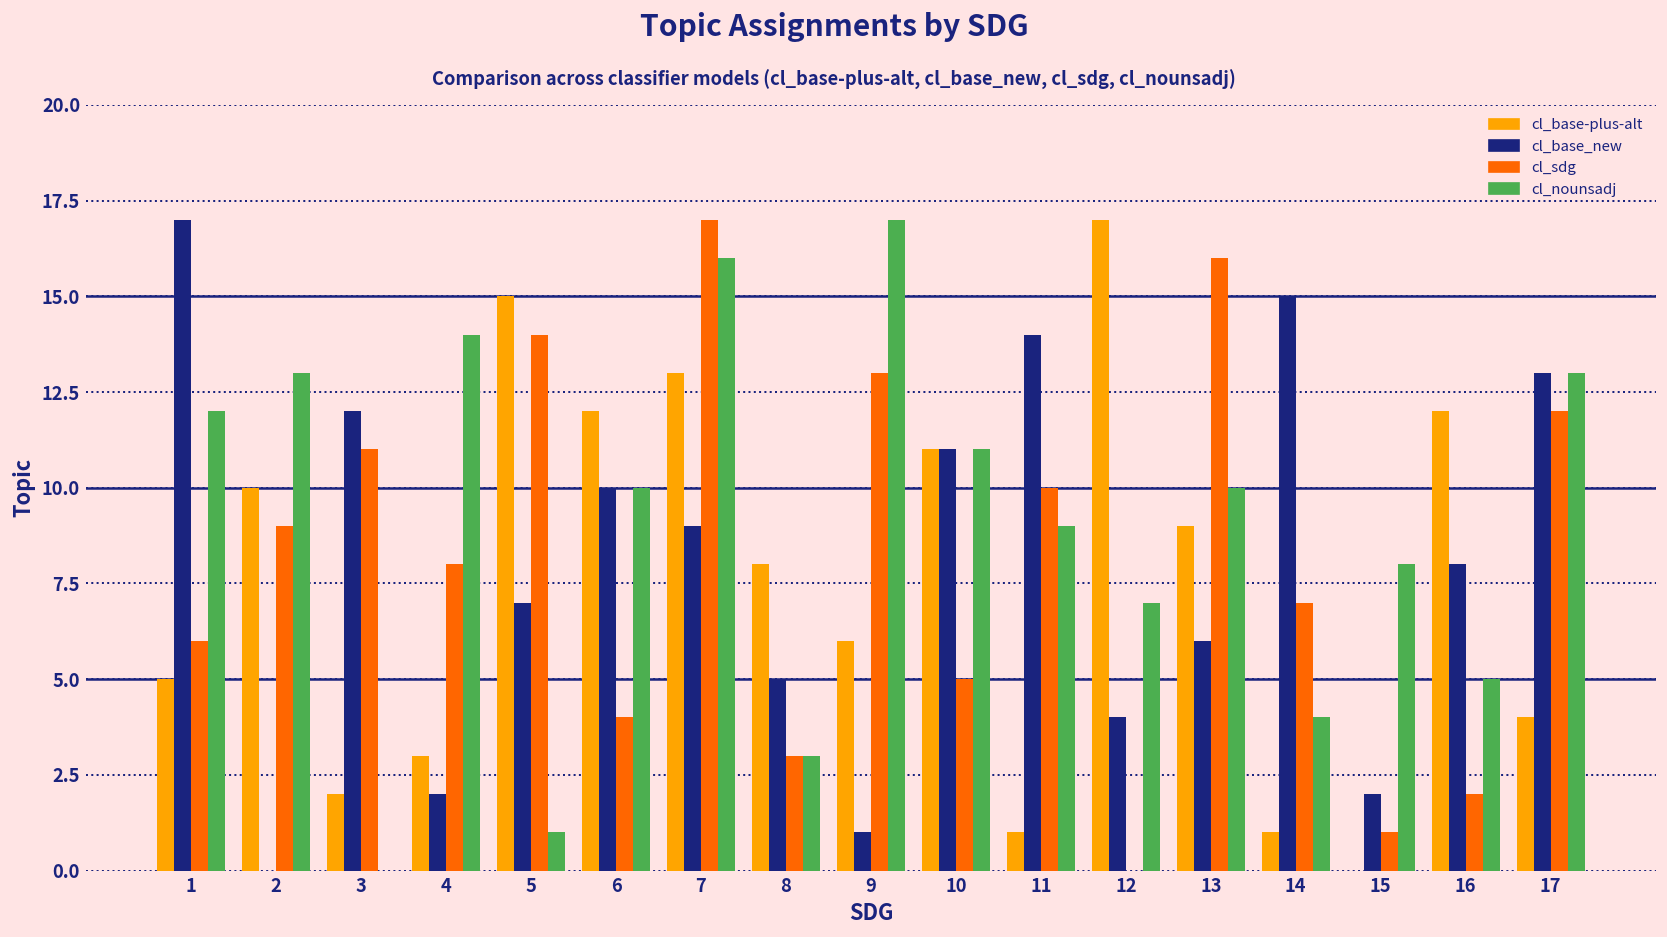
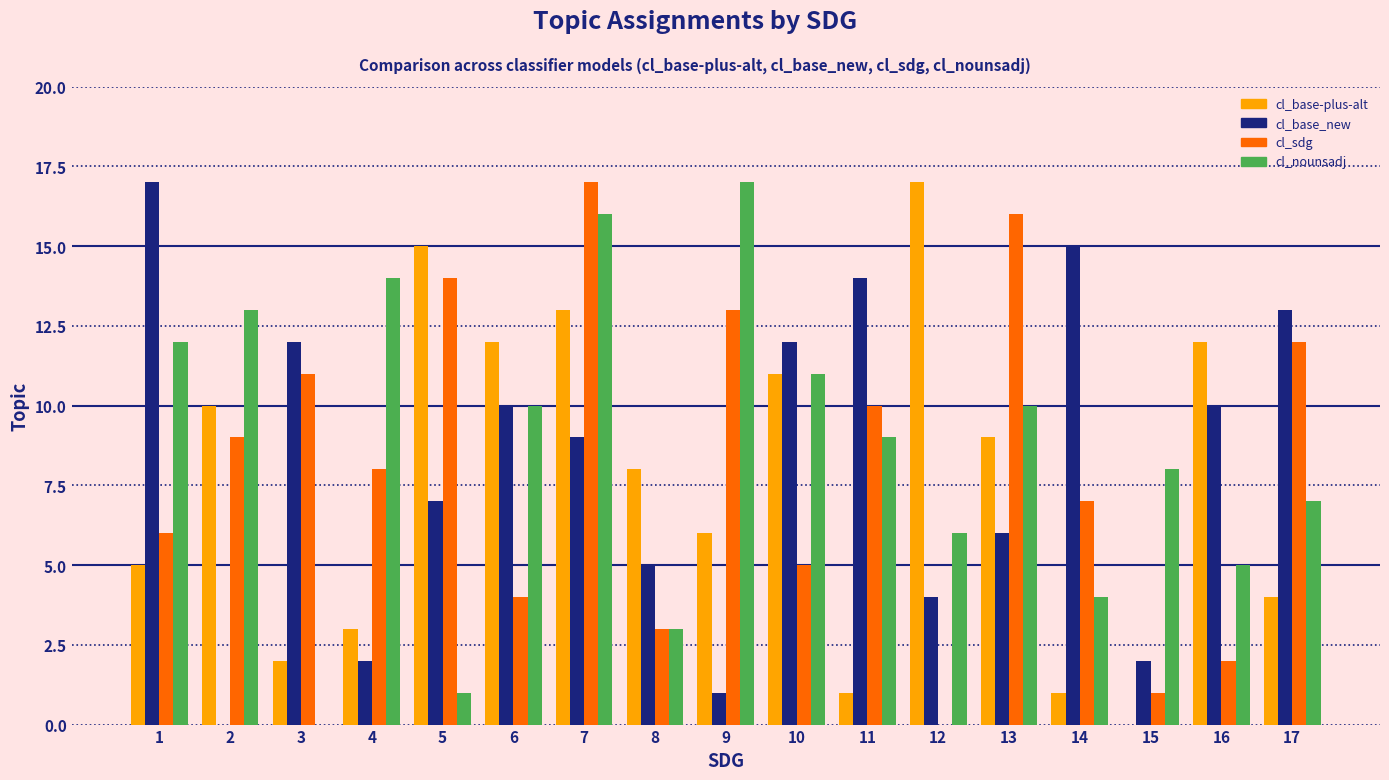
  {
    "cl_base-plus-alt": {
      "1": 5,
      "2": 10,
      "3": 2,
      "4": 3,
      "5": 15,
      "6": 12,
      "7": 13,
      "8": 8,
      "9": 6,
      "10": 11,
      "11": 1,
      "12": 17,
      "13": 9,
      "14": 1,
      "15": 0,
      "16": 12,
      "17": 4
    },
    "cl_base_new": {
      "1": 17,
      "2": 0,
      "3": 12,
      "4": 2,
      "5": 7,
      "6": 10,
      "7": 9,
      "8": 5,
      "9": 1,
-     "10": 11,
+     "10": 12,
      "11": 14,
      "12": 4,
      "13": 6,
      "14": 15,
      "15": 2,
-     "16": 8,
+     "16": 10,
      "17": 13
    },
    "cl_sdg": {
      "1": 6,
      "2": 9,
      "3": 11,
      "4": 8,
      "5": 14,
      "6": 4,
      "7": 17,
      "8": 3,
      "9": 13,
      "10": 5,
      "11": 10,
      "12": 0,
      "13": 16,
      "14": 7,
      "15": 1,
      "16": 2,
      "17": 12
    },
    "cl_nounsadj": {
      "1": 12,
      "2": 13,
      "3": 0,
      "4": 14,
      "5": 1,
      "6": 10,
      "7": 16,
      "8": 3,
      "9": 17,
      "10": 11,
      "11": 9,
-     "12": 7,
+     "12": 6,
      "13": 10,
      "14": 4,
      "15": 8,
      "16": 5,
-     "17": 13
+     "17": 7
    }
  }
